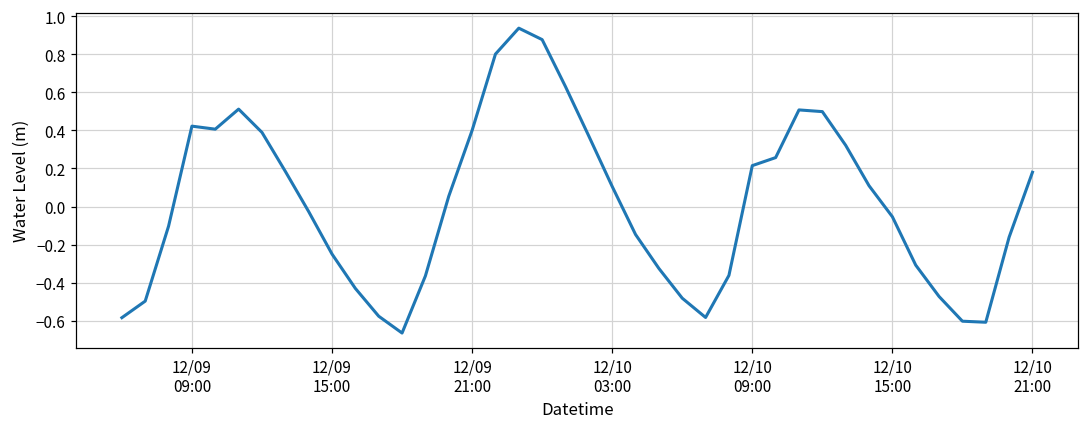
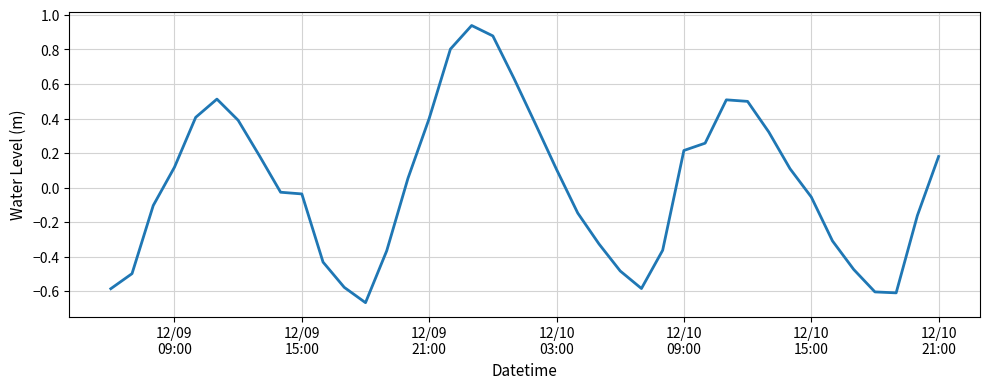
  {
-   "12/09 09:00": 0.42,
-   "12/09 15:00": -0.25,
+   "12/09 09:00": 0.12,
+   "12/09 15:00": -0.04,
    "12/09 21:00": 0.40,
    "12/10 03:00": 0.11,
    "12/10 09:00": 0.22,
    "12/10 15:00": -0.05,
    "12/10 21:00": 0.18
  }
